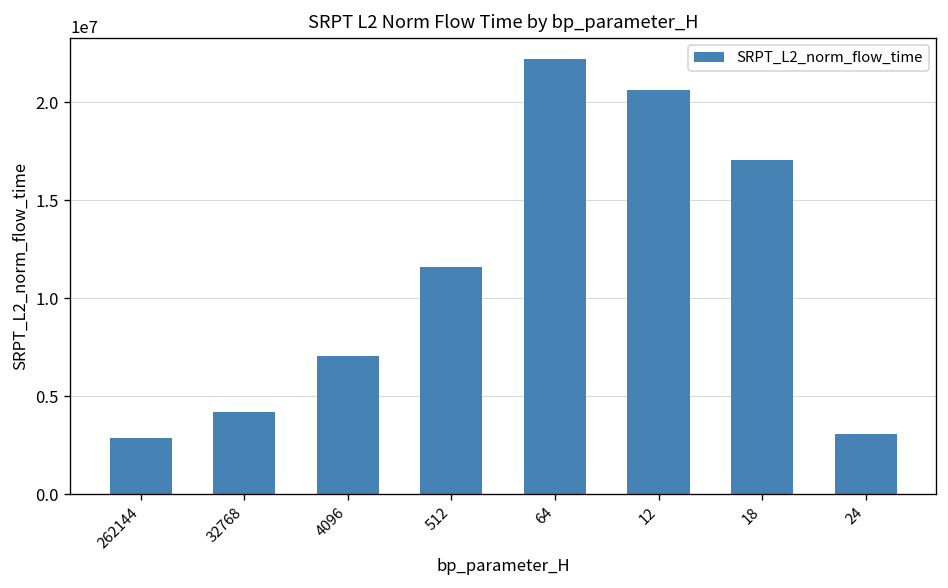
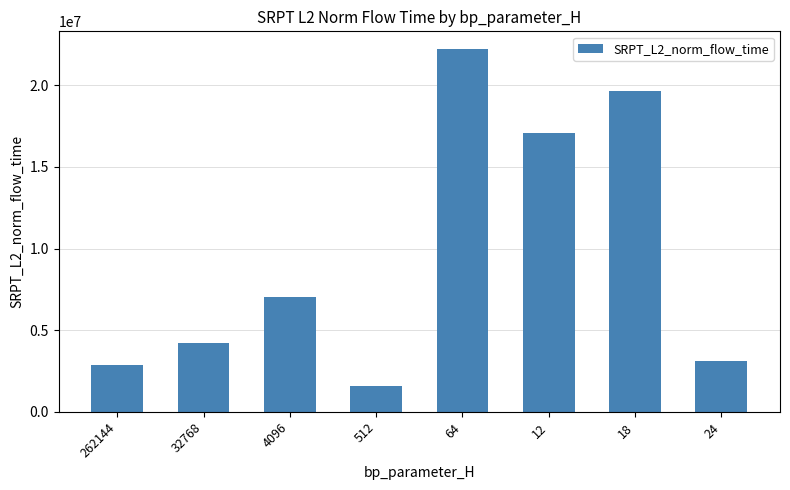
  {
    "262144": 2800000,
    "32768": 4200000,
    "4096": 7100000,
-   "512": 11600000,
+   "512": 1600000,
    "64": 22200000,
-   "12": 20600000,
-   "18": 17100000,
+   "12": 17100000,
+   "18": 19700000,
    "24": 3100000
  }
